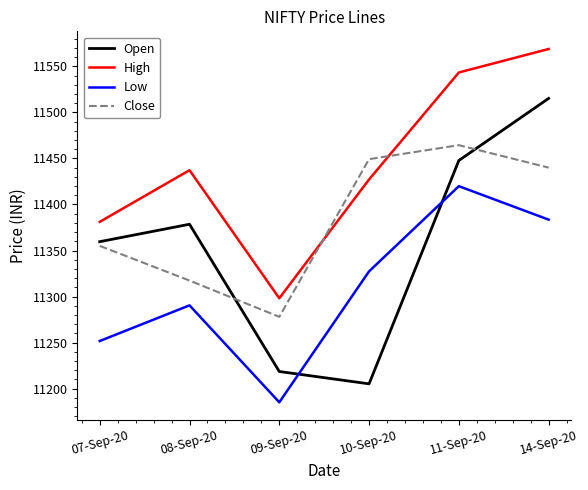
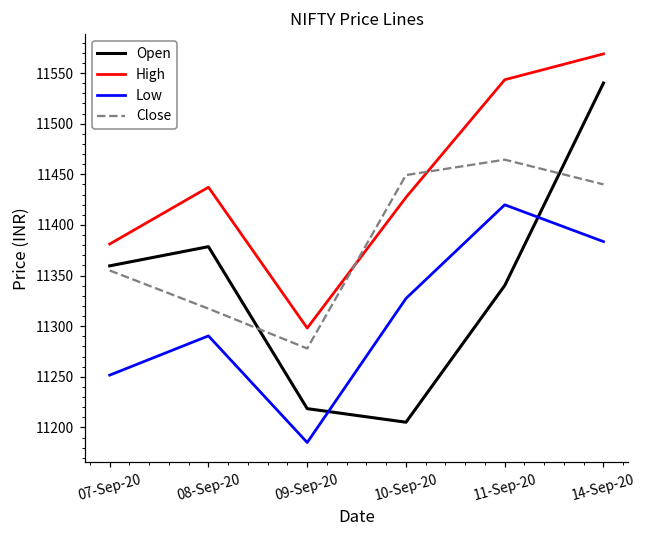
  {
    "Open": {
      "07-Sep-20": 11360,
      "08-Sep-20": 11380,
      "09-Sep-20": 11220,
      "10-Sep-20": 11210,
-     "11-Sep-20": 11450,
-     "14-Sep-20": 11520
+     "11-Sep-20": 11340,
+     "14-Sep-20": 11540
    },
    "High": {
      "07-Sep-20": 11380,
      "08-Sep-20": 11440,
      "09-Sep-20": 11300,
      "10-Sep-20": 11430,
      "11-Sep-20": 11540,
      "14-Sep-20": 11570
    },
    "Low": {
      "07-Sep-20": 11250,
      "08-Sep-20": 11290,
      "09-Sep-20": 11190,
      "10-Sep-20": 11330,
      "11-Sep-20": 11420,
      "14-Sep-20": 11380
    },
    "Close": {
      "07-Sep-20": 11360,
      "08-Sep-20": 11320,
      "09-Sep-20": 11280,
      "10-Sep-20": 11450,
      "11-Sep-20": 11460,
      "14-Sep-20": 11440
    }
  }
